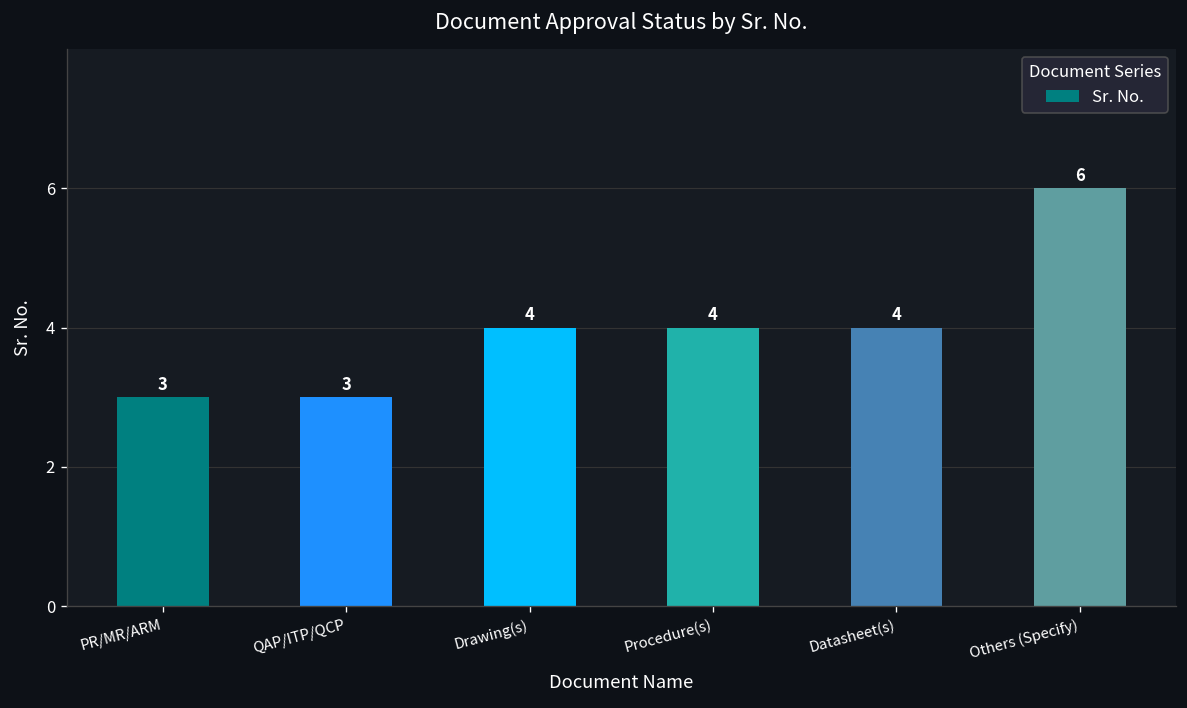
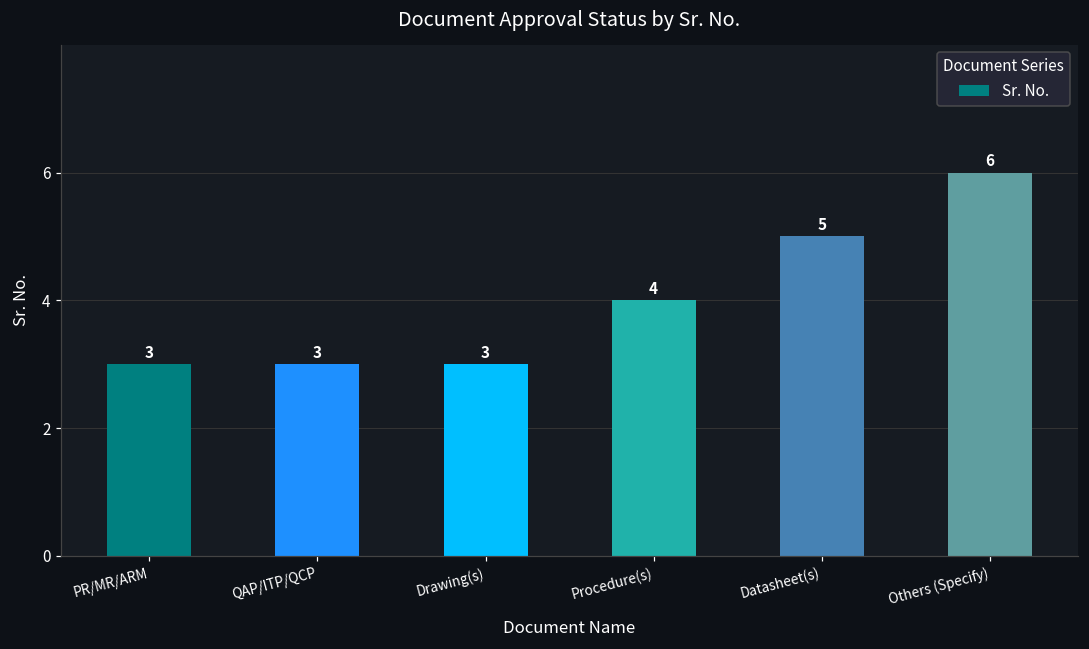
  {
    "PR/MR/ARM": 3,
    "QAP/ITP/QCP": 3,
-   "Drawing(s)": 4,
+   "Drawing(s)": 3,
    "Procedure(s)": 4,
-   "Datasheet(s)": 4,
+   "Datasheet(s)": 5,
    "Others (Specify)": 6
  }
